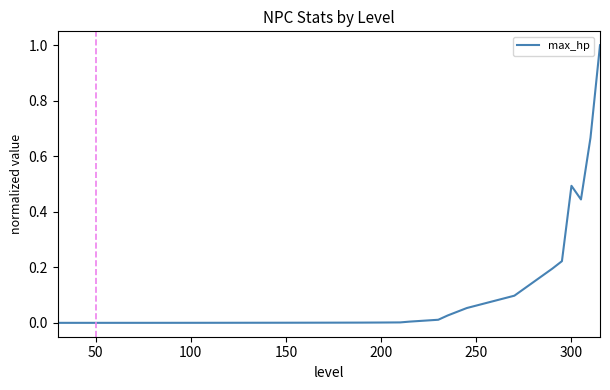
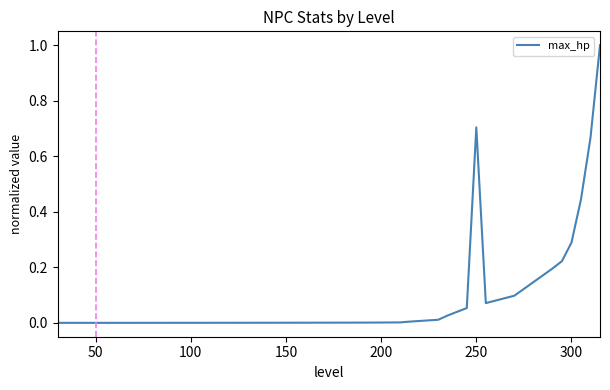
  {
    "50": 0.00,
    "100": 0.00,
    "150": 0.00,
    "200": 0.00,
-   "250": 0.06,
-   "300": 0.49
+   "250": 0.70,
+   "300": 0.29
  }
